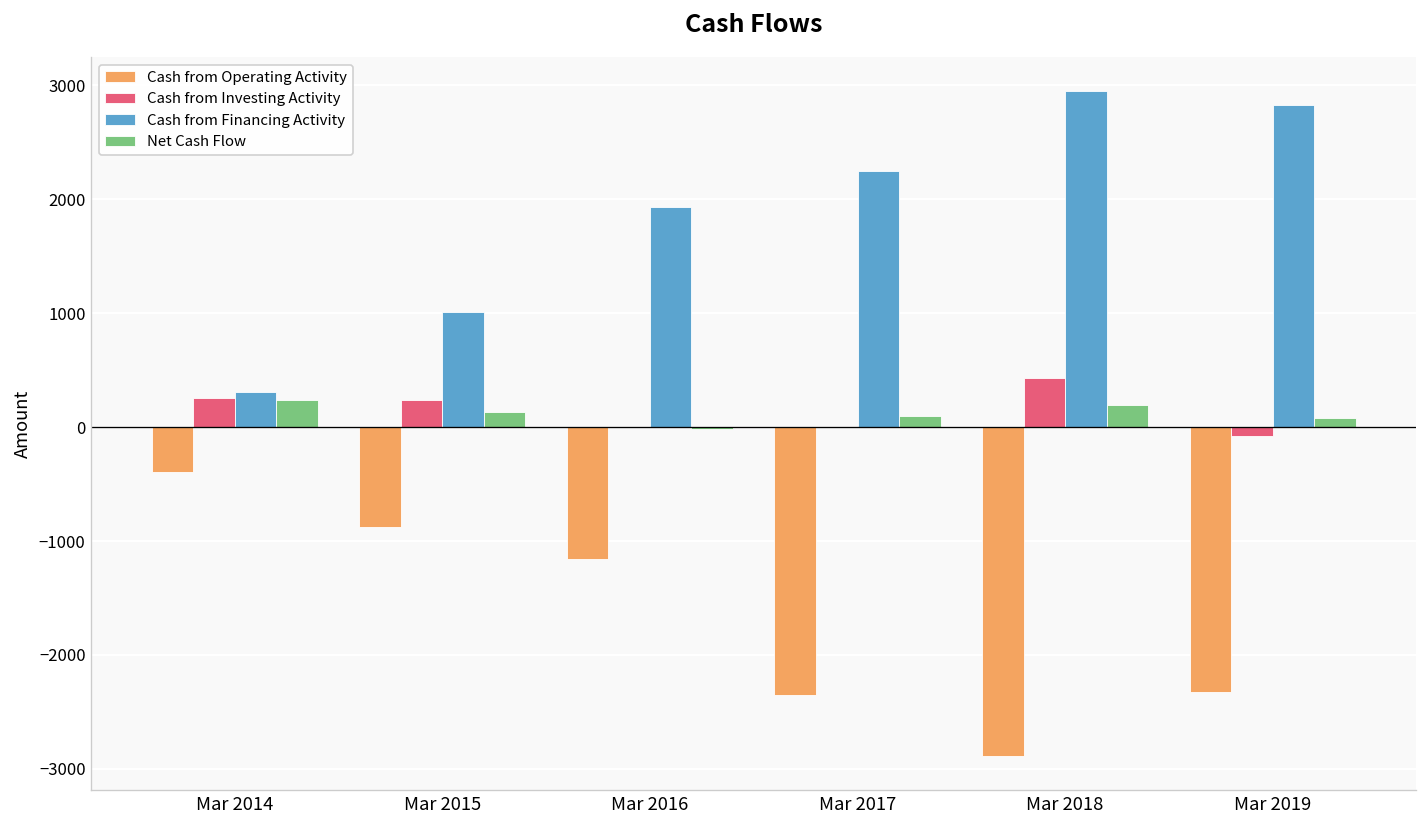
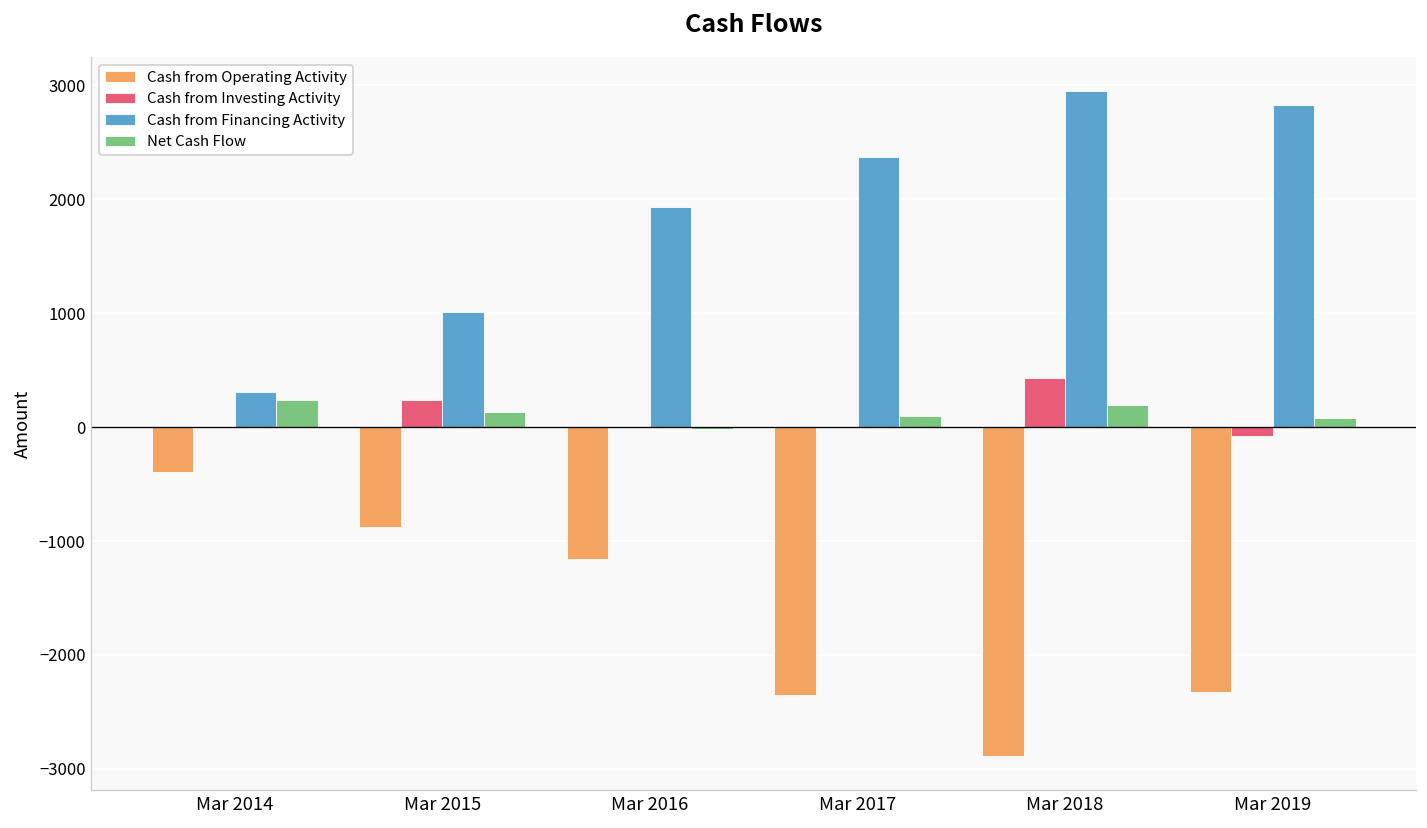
  {
    "Cash from Operating Activity": {
      "Mar 2014": -400,
      "Mar 2015": -900,
      "Mar 2016": -1200,
      "Mar 2017": -2300,
      "Mar 2018": -2900,
      "Mar 2019": -2300
    },
    "Cash from Investing Activity": {
-     "Mar 2014": 300,
+     "Mar 2014": 0,
      "Mar 2015": 200,
      "Mar 2018": 400,
      "Mar 2019": -100
    },
    "Cash from Financing Activity": {
      "Mar 2014": 300,
      "Mar 2015": 1000,
      "Mar 2016": 1900,
-     "Mar 2017": 2200,
+     "Mar 2017": 2400,
      "Mar 2018": 3000,
      "Mar 2019": 2800
    },
    "Net Cash Flow": {
      "Mar 2014": 200,
      "Mar 2015": 100,
      "Mar 2017": 100,
      "Mar 2018": 200,
      "Mar 2019": 100
    }
  }
